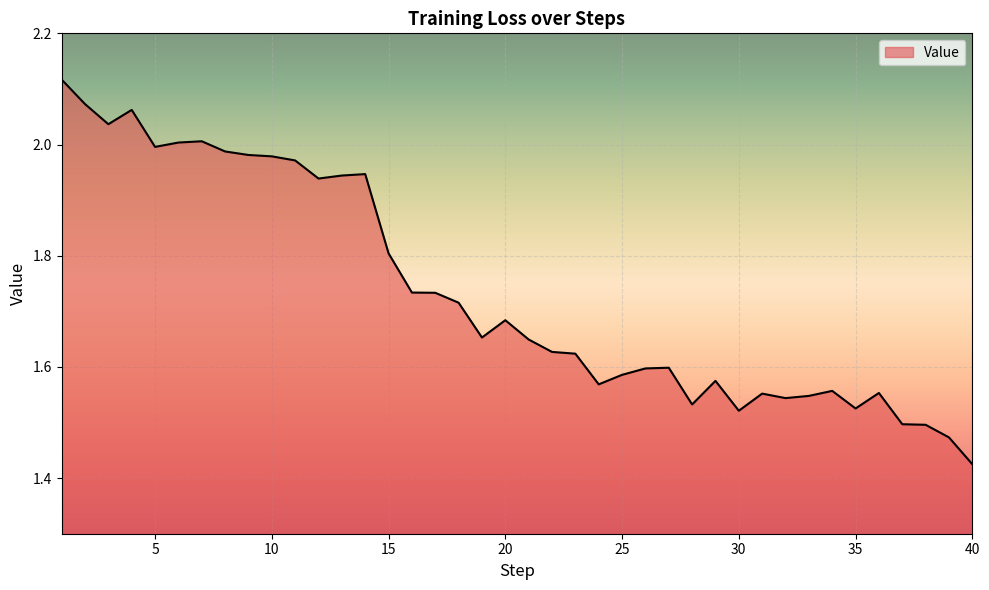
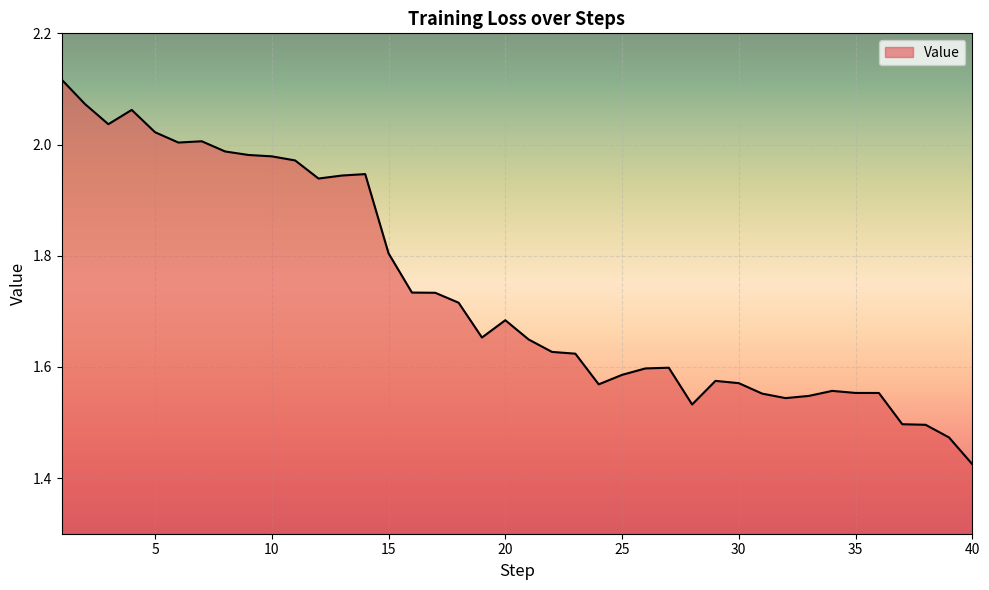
  {
-   "5": 2.00,
+   "5": 2.02,
    "10": 1.98,
    "15": 1.80,
    "20": 1.68,
    "25": 1.59,
-   "30": 1.52,
-   "35": 1.53,
+   "30": 1.57,
+   "35": 1.55,
    "40": 1.43
  }
